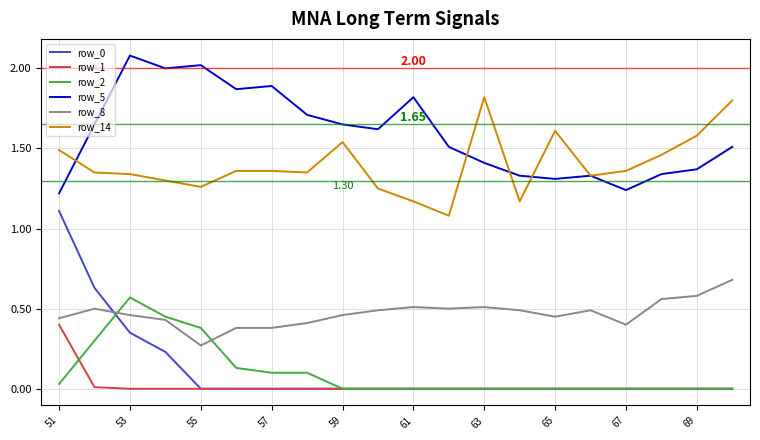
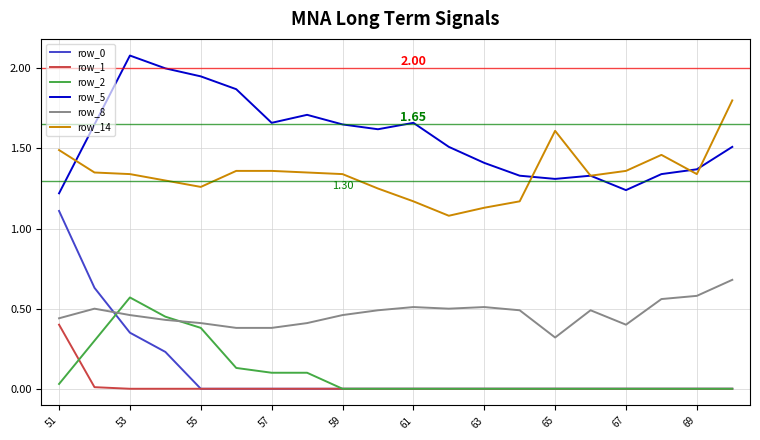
  {
    "row_0": {
      "51": 1.11,
      "53": 0.35
    },
    "row_1": {
      "51": 0.40,
      "53": 0.00
    },
    "row_2": {
      "51": 0.03,
      "53": 0.57,
      "55": 0.38,
      "57": 0.10
    },
    "row_5": {
      "51": 1.22,
      "53": 2.08,
-     "55": 2.02,
-     "57": 1.89,
+     "55": 1.95,
+     "57": 1.66,
      "59": 1.65,
-     "61": 1.82,
+     "61": 1.66,
      "63": 1.41,
      "65": 1.31,
      "67": 1.24,
      "69": 1.37
    },
    "row_8": {
      "51": 0.44,
      "53": 0.46,
-     "55": 0.27,
+     "55": 0.41,
      "57": 0.38,
      "59": 0.46,
      "61": 0.51,
      "63": 0.51,
-     "65": 0.45,
+     "65": 0.32,
      "67": 0.40,
      "69": 0.58
    },
    "row_14": {
      "51": 1.49,
      "53": 1.34,
      "55": 1.26,
      "57": 1.36,
-     "59": 1.54,
+     "59": 1.34,
      "61": 1.17,
-     "63": 1.82,
+     "63": 1.13,
      "65": 1.61,
      "67": 1.36,
-     "69": 1.58
+     "69": 1.34
    }
  }
